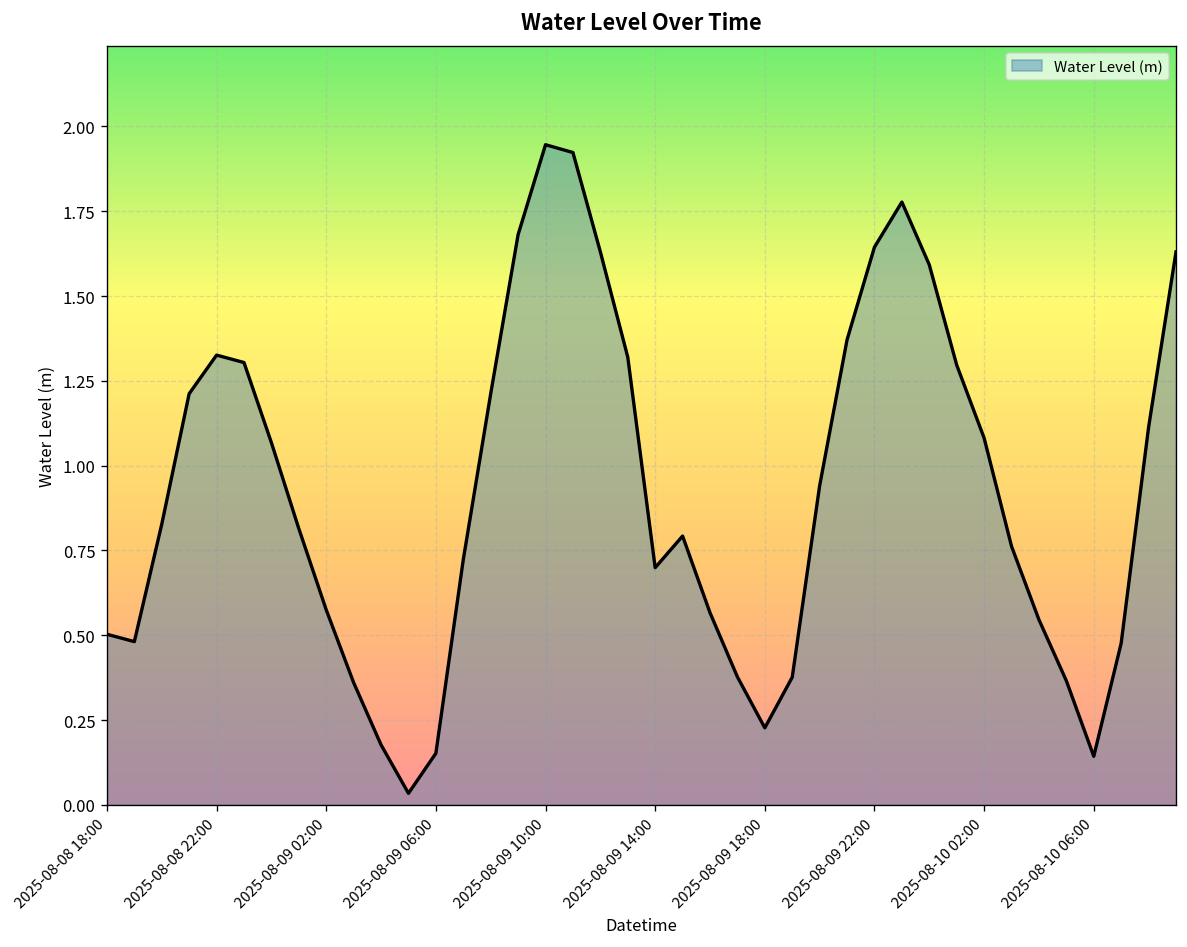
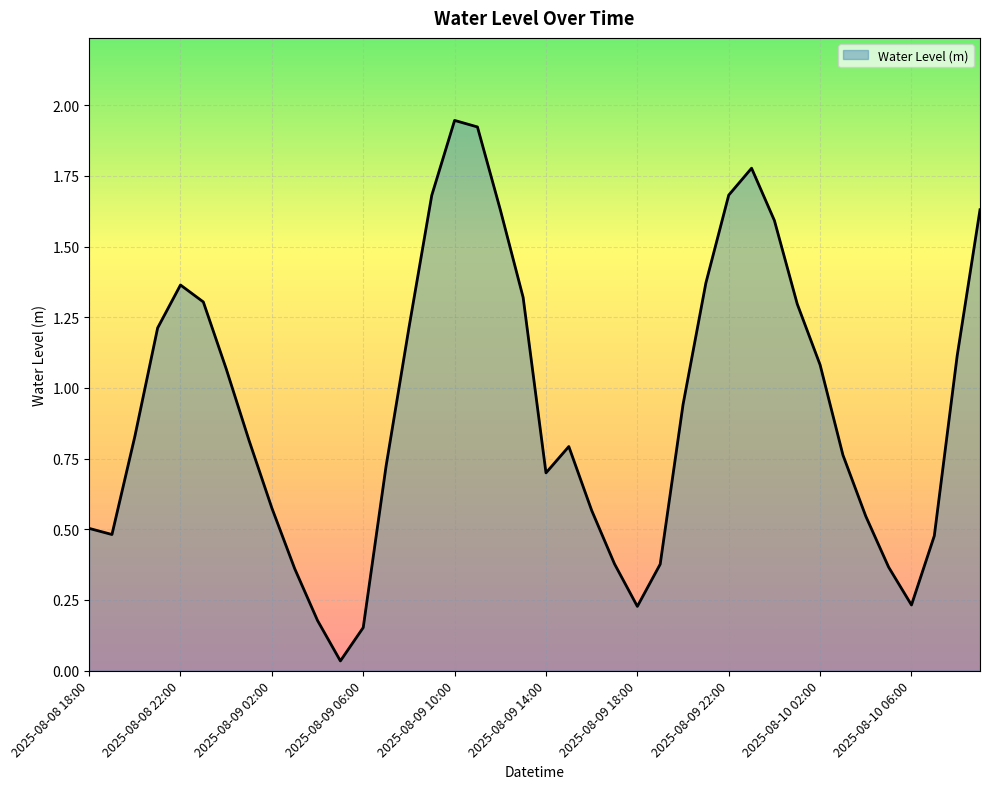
  {
    "2025-08-08 18:00": 0.50,
-   "2025-08-08 22:00": 1.33,
+   "2025-08-08 22:00": 1.36,
    "2025-08-09 02:00": 0.58,
    "2025-08-09 06:00": 0.15,
    "2025-08-09 10:00": 1.95,
    "2025-08-09 14:00": 0.70,
    "2025-08-09 18:00": 0.23,
-   "2025-08-09 22:00": 1.64,
+   "2025-08-09 22:00": 1.68,
    "2025-08-10 02:00": 1.08,
-   "2025-08-10 06:00": 0.14
+   "2025-08-10 06:00": 0.23
  }
